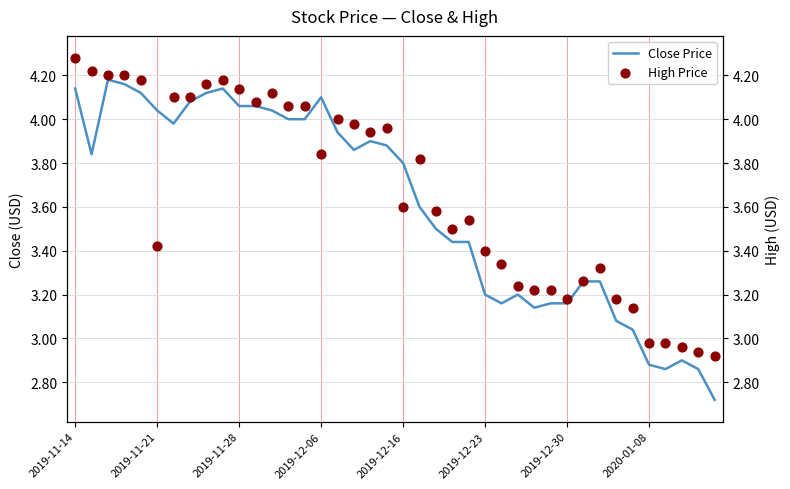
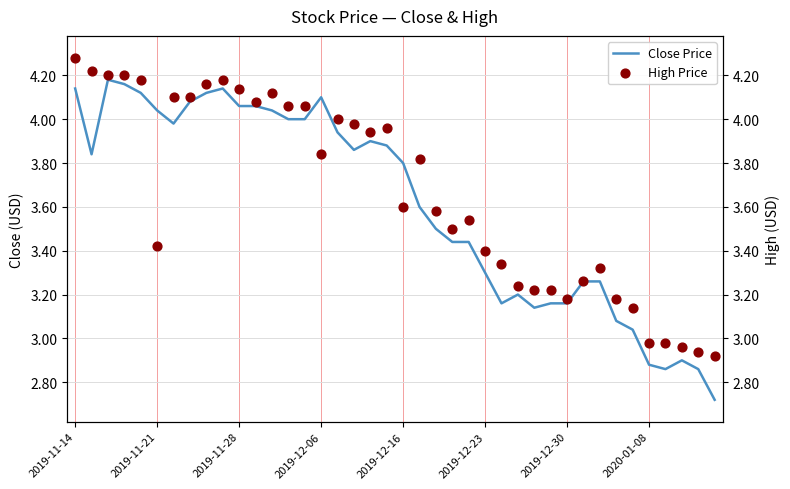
  {
    "Close Price": {
      "2019-11-14": 4.14,
      "2019-11-21": 4.04,
      "2019-11-28": 4.06,
      "2019-12-06": 4.1,
      "2019-12-16": 3.8,
-     "2019-12-23": 3.2,
+     "2019-12-23": 3.3,
      "2019-12-30": 3.16,
      "2020-01-08": 2.88
    }
  }
